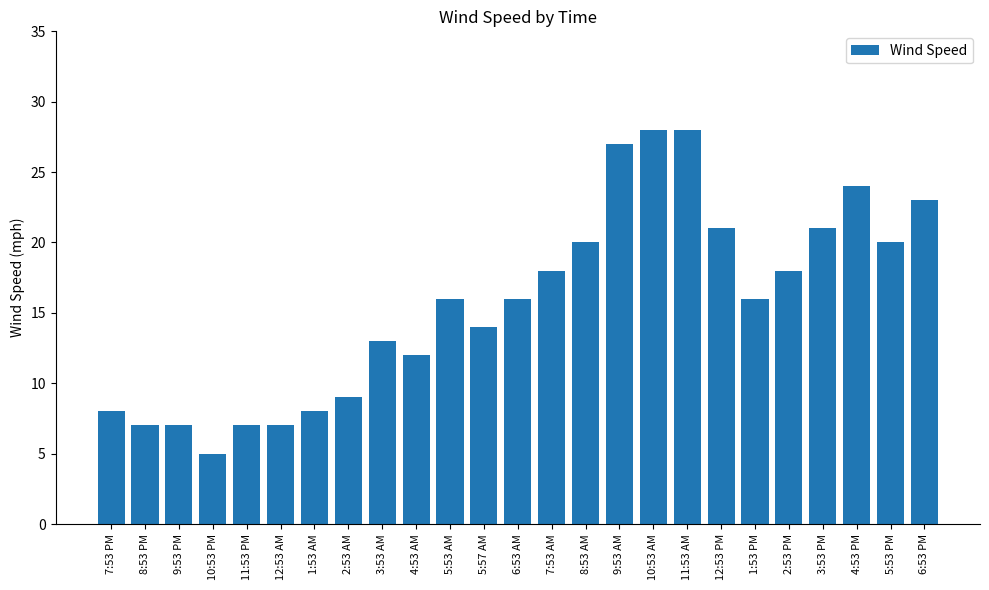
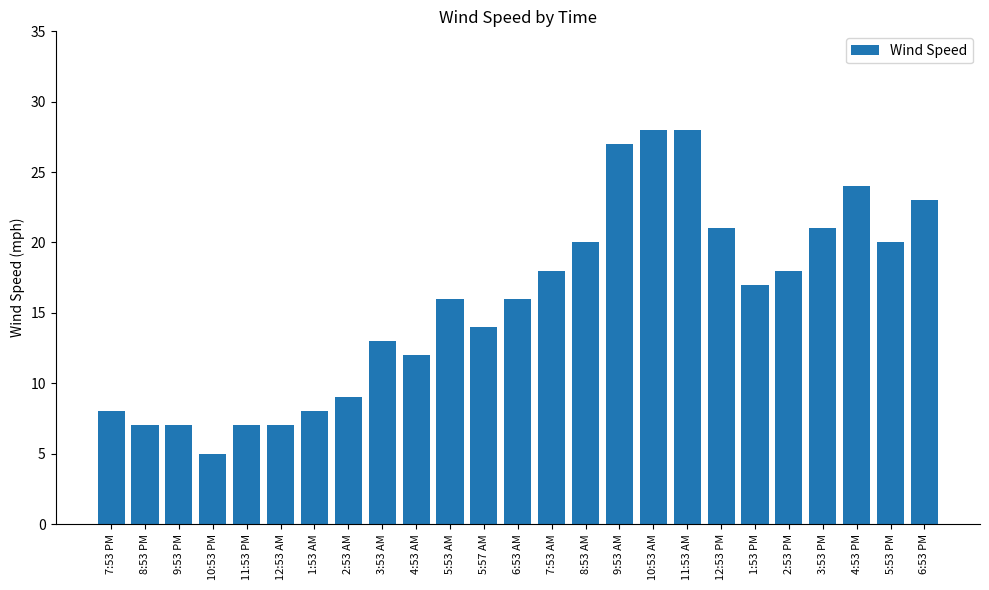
  {
    "7:53 PM": 8,
    "8:53 PM": 7,
    "9:53 PM": 7,
    "10:53 PM": 5,
    "11:53 PM": 7,
    "12:53 AM": 7,
    "1:53 AM": 8,
    "2:53 AM": 9,
    "3:53 AM": 13,
    "4:53 AM": 12,
    "5:53 AM": 16,
    "5:57 AM": 14,
    "6:53 AM": 16,
    "7:53 AM": 18,
    "8:53 AM": 20,
    "9:53 AM": 27,
    "10:53 AM": 28,
    "11:53 AM": 28,
    "12:53 PM": 21,
-   "1:53 PM": 16,
+   "1:53 PM": 17,
    "2:53 PM": 18,
    "3:53 PM": 21,
    "4:53 PM": 24,
    "5:53 PM": 20,
    "6:53 PM": 23
  }
